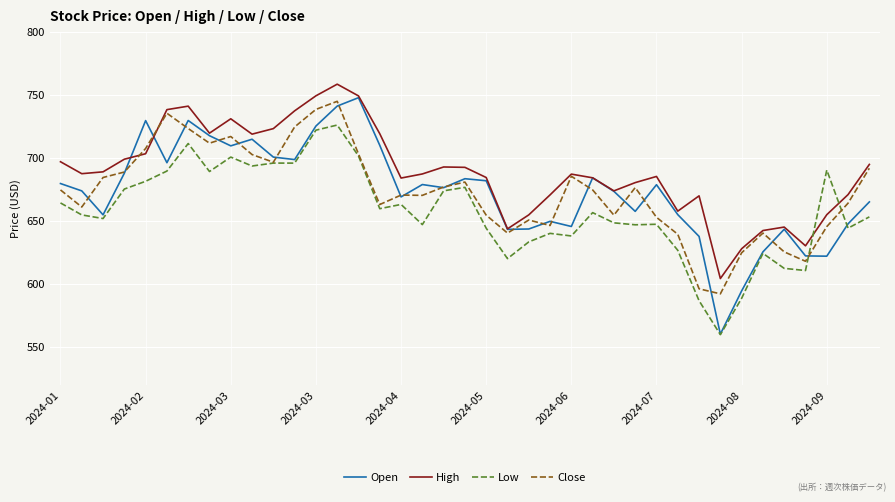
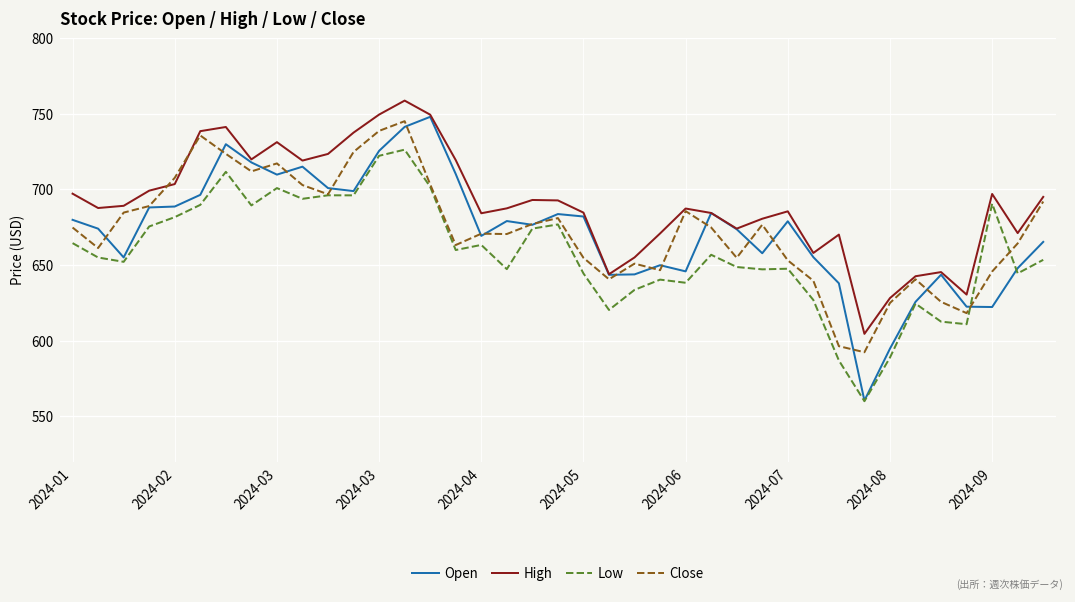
  {
    "Open": {
      "2024-01": 680,
-     "2024-02": 730,
+     "2024-02": 689,
      "2024-05": 682,
      "2024-06": 646,
      "2024-07": 679,
      "2024-08": 595,
      "2024-09": 622
    },
    "High": {
      "2024-01": 697,
      "2024-02": 704,
      "2024-04": 684,
      "2024-05": 685,
      "2024-07": 685,
      "2024-08": 628,
-     "2024-09": 655
+     "2024-09": 697
    },
    "Low": {
      "2024-01": 664,
      "2024-02": 682,
      "2024-04": 663,
      "2024-05": 644,
      "2024-06": 638,
      "2024-07": 648,
      "2024-08": 589,
      "2024-09": 691
    },
    "Close": {
      "2024-01": 675,
      "2024-02": 708,
      "2024-05": 655,
      "2024-07": 653,
      "2024-08": 625,
      "2024-09": 646
    }
  }
